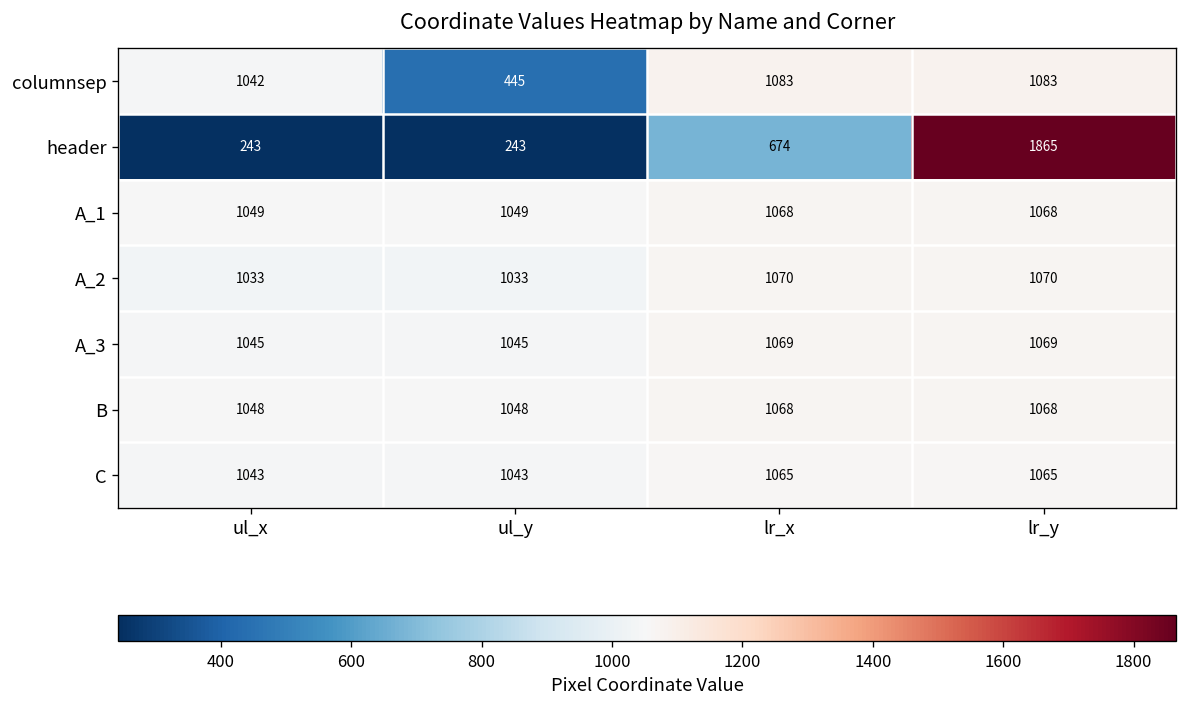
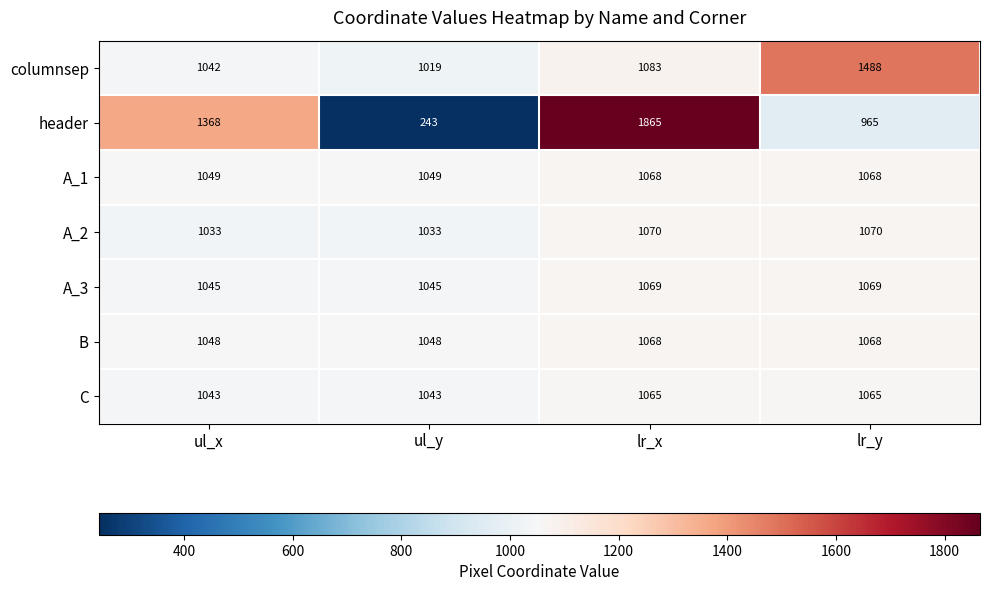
  {
    "columnsep": {
      "ul_x": 1042,
-     "ul_y": 445,
+     "ul_y": 1019,
      "lr_x": 1083,
-     "lr_y": 1083
+     "lr_y": 1488
    },
    "header": {
-     "ul_x": 243,
+     "ul_x": 1368,
      "ul_y": 243,
-     "lr_x": 674,
-     "lr_y": 1865
+     "lr_x": 1865,
+     "lr_y": 965
    },
    "A_1": {
      "ul_x": 1049,
      "ul_y": 1049,
      "lr_x": 1068,
      "lr_y": 1068
    },
    "A_2": {
      "ul_x": 1033,
      "ul_y": 1033,
      "lr_x": 1070,
      "lr_y": 1070
    },
    "A_3": {
      "ul_x": 1045,
      "ul_y": 1045,
      "lr_x": 1069,
      "lr_y": 1069
    },
    "B": {
      "ul_x": 1048,
      "ul_y": 1048,
      "lr_x": 1068,
      "lr_y": 1068
    },
    "C": {
      "ul_x": 1043,
      "ul_y": 1043,
      "lr_x": 1065,
      "lr_y": 1065
    }
  }
